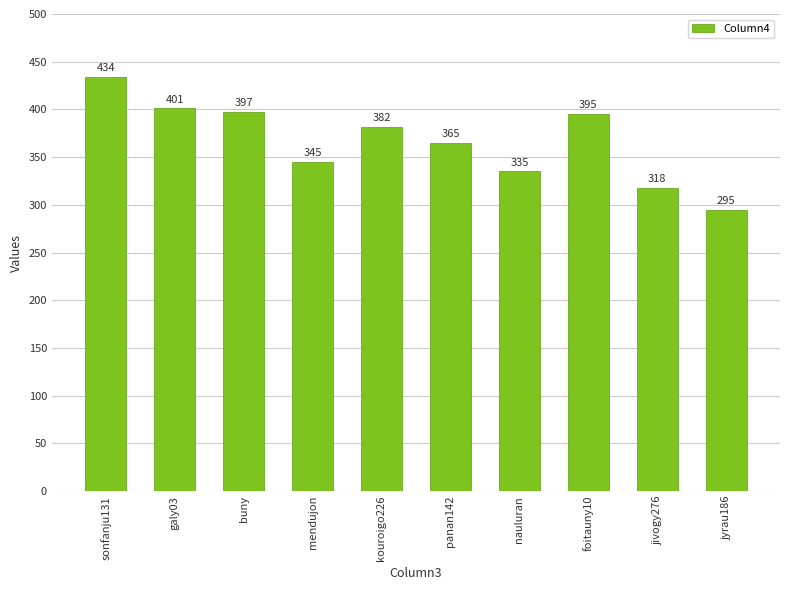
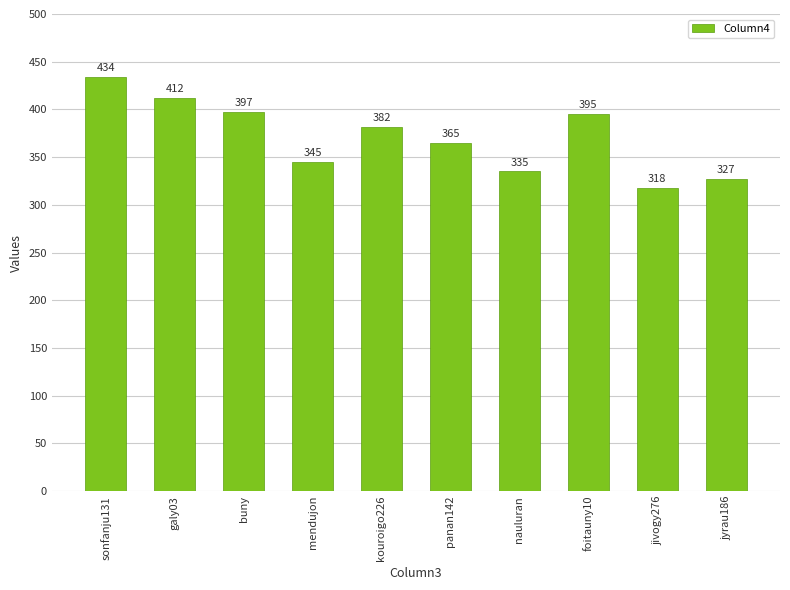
  {
    "sonfanju131": 434,
-   "galy03": 401,
+   "galy03": 412,
    "buny": 397,
    "mendujon": 345,
    "kouroigo226": 382,
    "panan142": 365,
    "nauluran": 335,
    "foitauny10": 395,
    "jivogy276": 318,
-   "jyrau186": 295
+   "jyrau186": 327
  }
